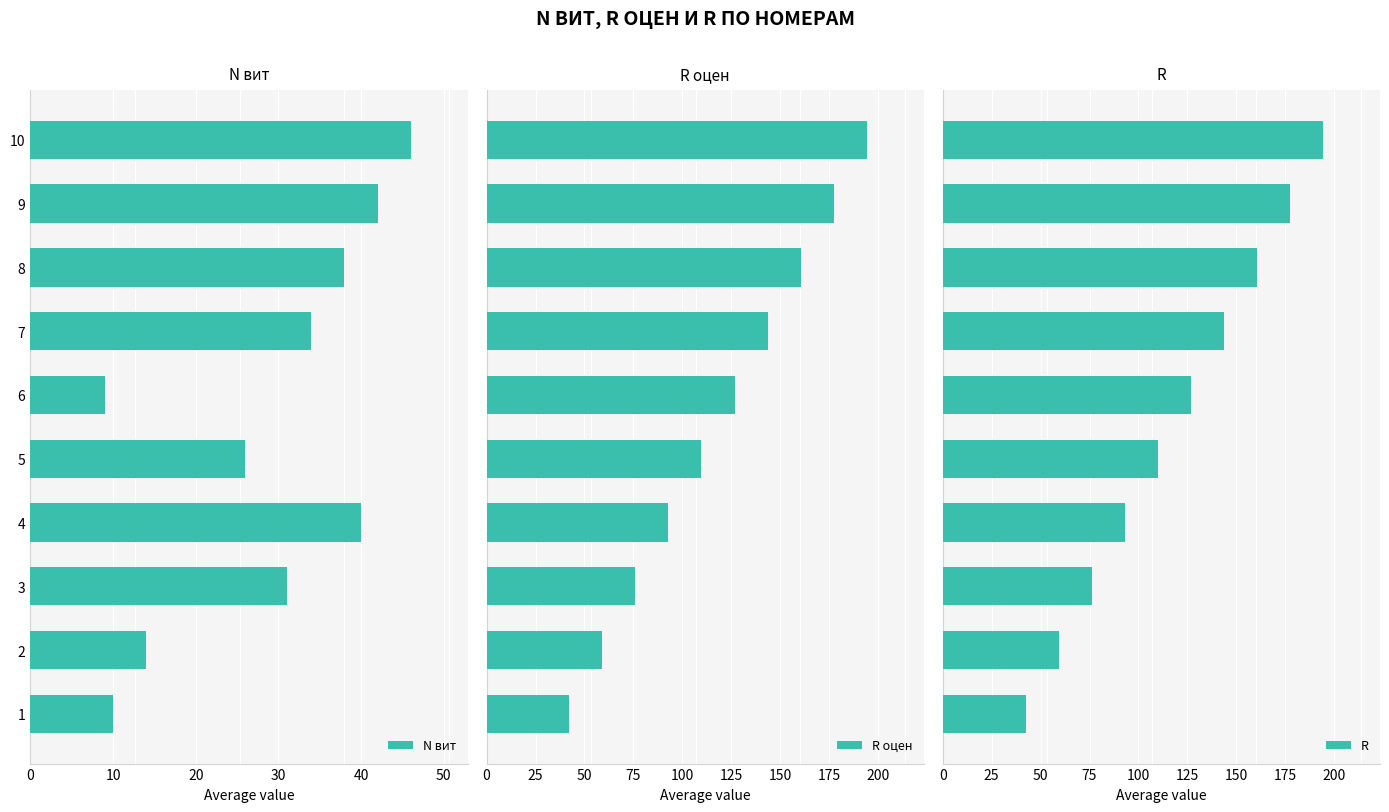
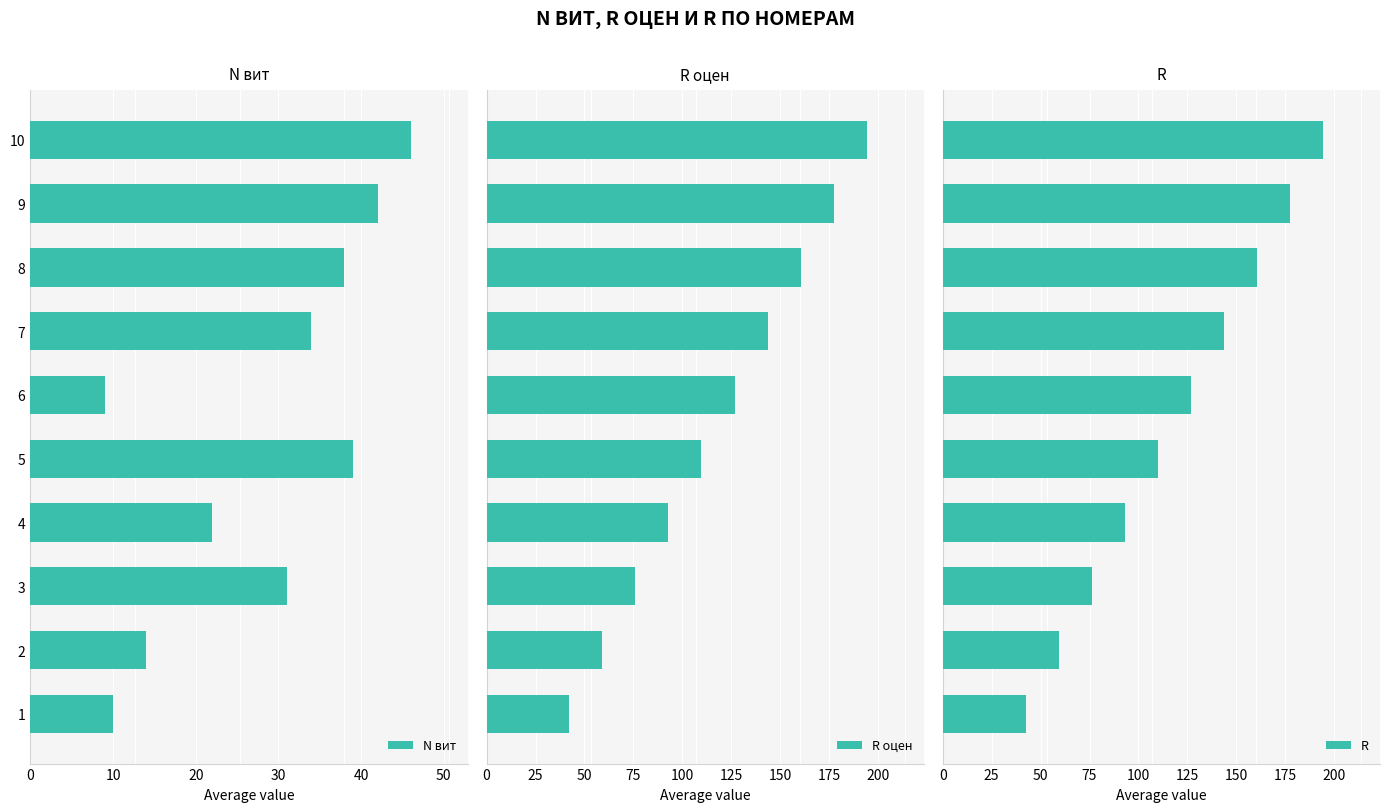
  {
    "N вит": {
      "10": 46,
      "9": 42,
      "8": 38,
      "7": 34,
      "6": 9,
-     "5": 26,
-     "4": 40,
+     "5": 39,
+     "4": 22,
      "3": 31,
      "2": 14,
      "1": 10
    }
  }
